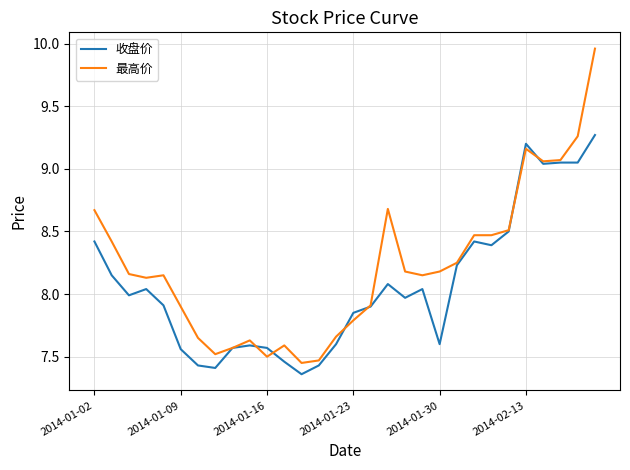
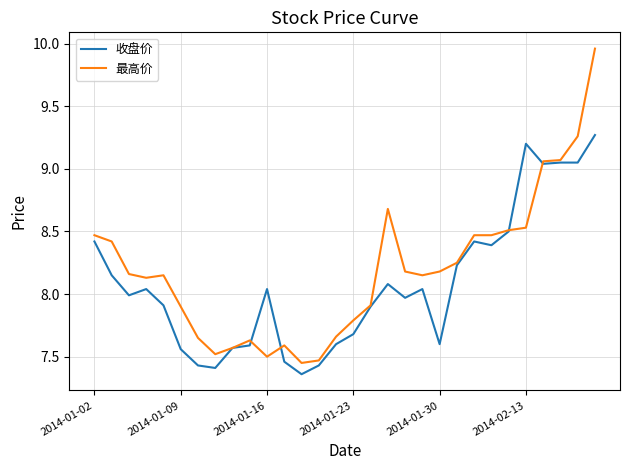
  {
    "收盘价": {
      "2014-01-02": 8.42,
      "2014-01-09": 7.56,
-     "2014-01-16": 7.57,
-     "2014-01-23": 7.85,
+     "2014-01-16": 8.04,
+     "2014-01-23": 7.68,
      "2014-01-30": 7.60,
      "2014-02-13": 9.20
    },
    "最高价": {
-     "2014-01-02": 8.67,
+     "2014-01-02": 8.47,
      "2014-01-09": 7.90,
      "2014-01-16": 7.50,
      "2014-01-23": 7.79,
      "2014-01-30": 8.18,
-     "2014-02-13": 9.16
+     "2014-02-13": 8.53
    }
  }
